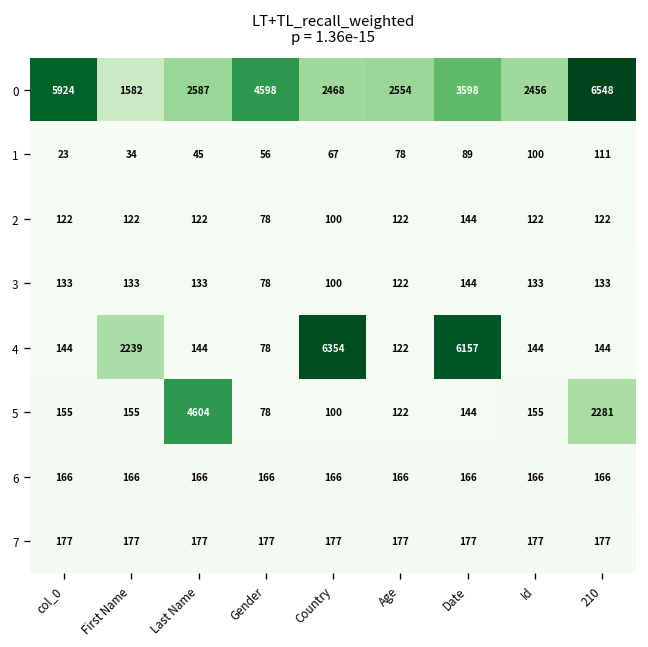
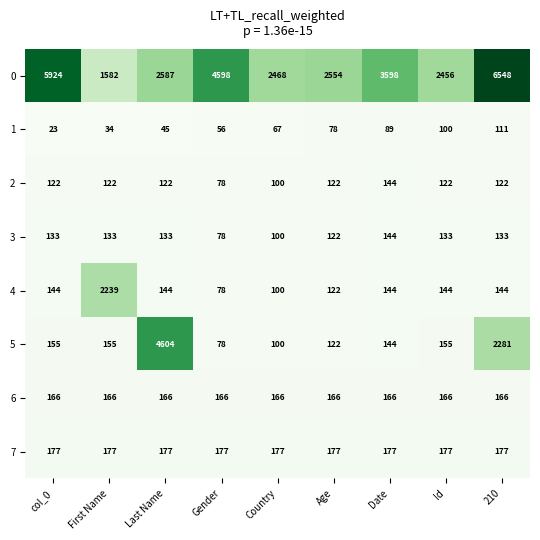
  {
    "0": {
      "col_0": 5924,
      "First Name": 1582,
      "Last Name": 2587,
      "Gender": 4598,
      "Country": 2468,
      "Age": 2554,
      "Date": 3598,
      "Id": 2456,
      "210": 6548
    },
    "1": {
      "col_0": 23,
      "First Name": 34,
      "Last Name": 45,
      "Gender": 56,
      "Country": 67,
      "Age": 78,
      "Date": 89,
      "Id": 100,
      "210": 111
    },
    "2": {
      "col_0": 122,
      "First Name": 122,
      "Last Name": 122,
      "Gender": 78,
      "Country": 100,
      "Age": 122,
      "Date": 144,
      "Id": 122,
      "210": 122
    },
    "3": {
      "col_0": 133,
      "First Name": 133,
      "Last Name": 133,
      "Gender": 78,
      "Country": 100,
      "Age": 122,
      "Date": 144,
      "Id": 133,
      "210": 133
    },
    "4": {
      "col_0": 144,
      "First Name": 2239,
      "Last Name": 144,
      "Gender": 78,
-     "Country": 6354,
+     "Country": 100,
      "Age": 122,
-     "Date": 6157,
+     "Date": 144,
      "Id": 144,
      "210": 144
    },
    "5": {
      "col_0": 155,
      "First Name": 155,
      "Last Name": 4604,
      "Gender": 78,
      "Country": 100,
      "Age": 122,
      "Date": 144,
      "Id": 155,
      "210": 2281
    },
    "6": {
      "col_0": 166,
      "First Name": 166,
      "Last Name": 166,
      "Gender": 166,
      "Country": 166,
      "Age": 166,
      "Date": 166,
      "Id": 166,
      "210": 166
    },
    "7": {
      "col_0": 177,
      "First Name": 177,
      "Last Name": 177,
      "Gender": 177,
      "Country": 177,
      "Age": 177,
      "Date": 177,
      "Id": 177,
      "210": 177
    }
  }
